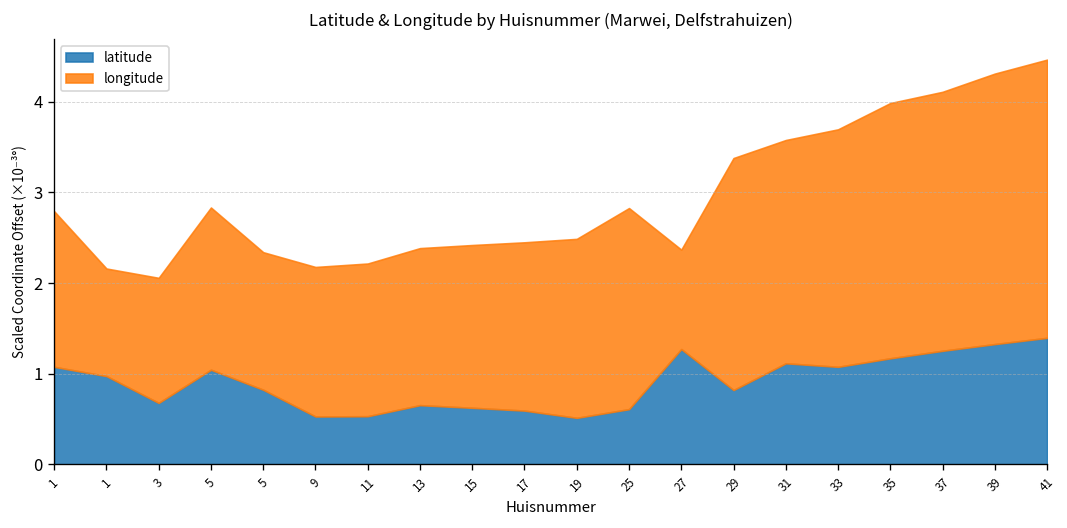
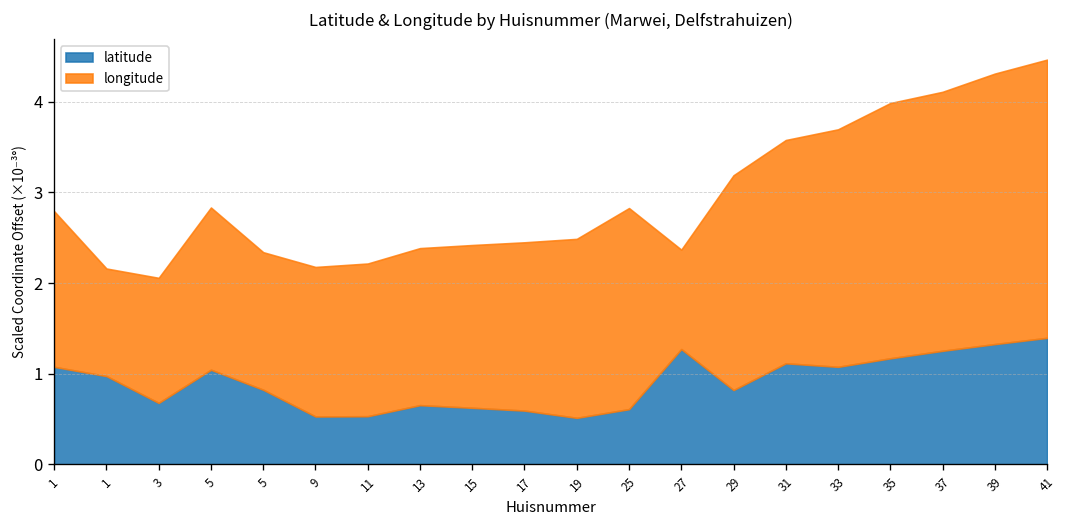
  {
    "latitude": {
      "3": 0.7,
      "9": 0.5,
      "11": 0.5,
      "13": 0.7,
      "15": 0.6,
      "17": 0.6,
      "19": 0.5,
      "25": 0.6,
      "27": 1.3,
      "29": 0.8,
      "31": 1.1,
      "33": 1.1,
      "35": 1.2,
      "37": 1.3,
      "39": 1.3,
      "41": 1.4
    },
    "longitude": {
      "3": 1.4,
      "9": 1.7,
      "11": 1.7,
      "13": 1.7,
      "15": 1.8,
      "17": 1.9,
      "19": 2.0,
      "25": 2.2,
      "27": 1.1,
-     "29": 2.6,
+     "29": 2.4,
      "31": 2.5,
      "33": 2.6,
      "35": 2.8,
      "37": 2.9,
      "39": 3.0,
      "41": 3.1
    }
  }
